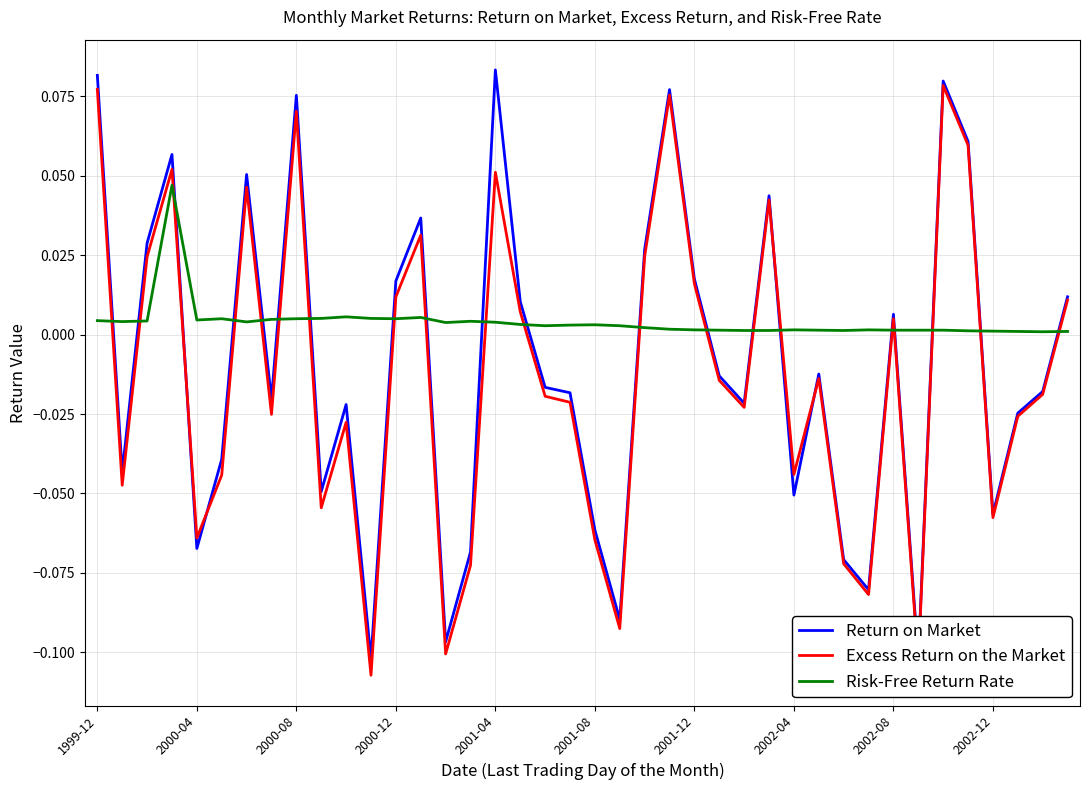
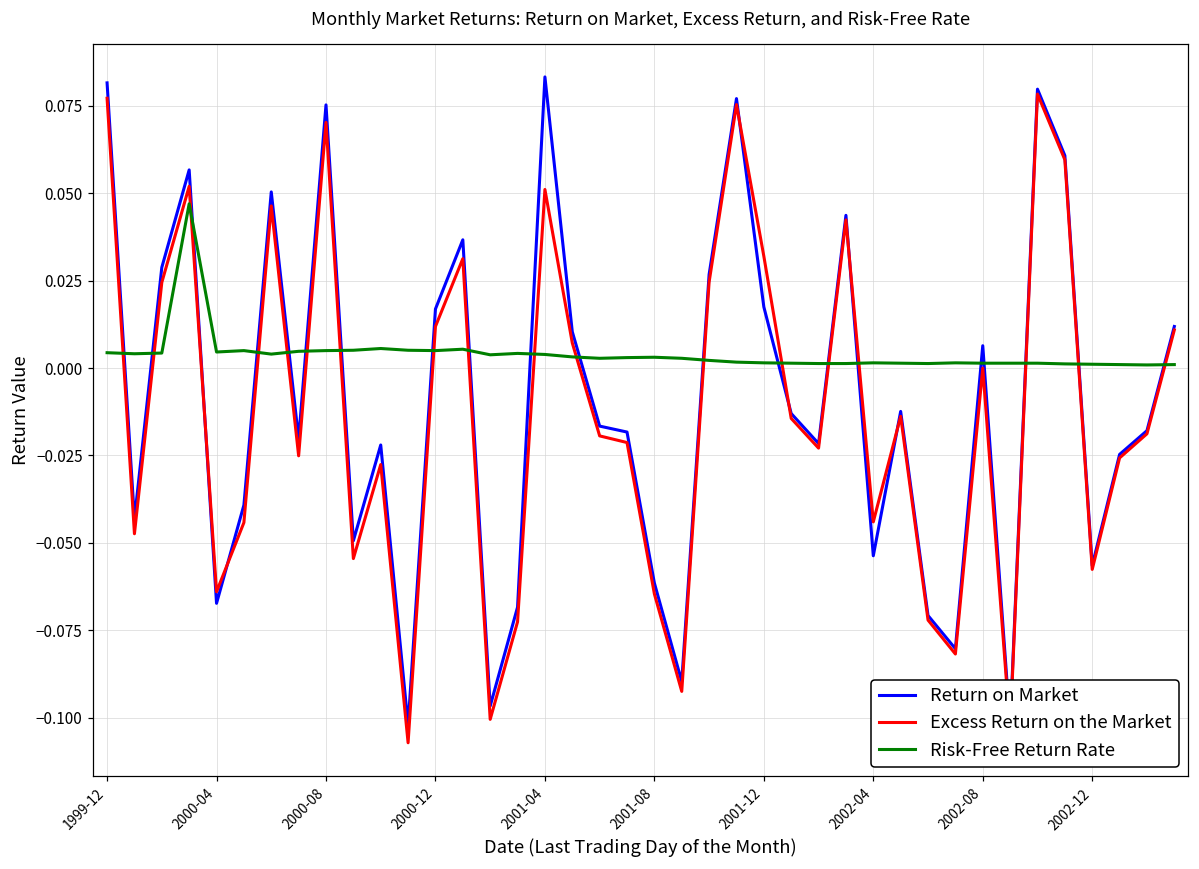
  {
    "Return on Market": {
      "1999-12": 0.082,
      "2000-04": -0.067,
      "2000-08": 0.075,
      "2000-12": 0.017,
      "2001-04": 0.083,
      "2001-08": -0.062,
      "2001-12": 0.018,
-     "2002-04": -0.051,
+     "2002-04": -0.054,
      "2002-08": 0.006,
      "2002-12": -0.057
    },
    "Excess Return on the Market": {
      "1999-12": 0.077,
      "2000-04": -0.064,
      "2000-08": 0.070,
      "2000-12": 0.012,
      "2001-04": 0.051,
      "2001-08": -0.065,
-     "2001-12": 0.016,
+     "2001-12": 0.032,
      "2002-04": -0.044,
-     "2002-08": 0.005,
+     "2002-08": 0.000,
      "2002-12": -0.058
    },
    "Risk-Free Return Rate": {
      "1999-12": 0.004,
      "2000-04": 0.005,
      "2000-08": 0.005,
      "2000-12": 0.005,
      "2001-04": 0.004,
      "2001-08": 0.003,
      "2001-12": 0.002,
      "2002-04": 0.002,
      "2002-08": 0.001,
      "2002-12": 0.001
    }
  }
